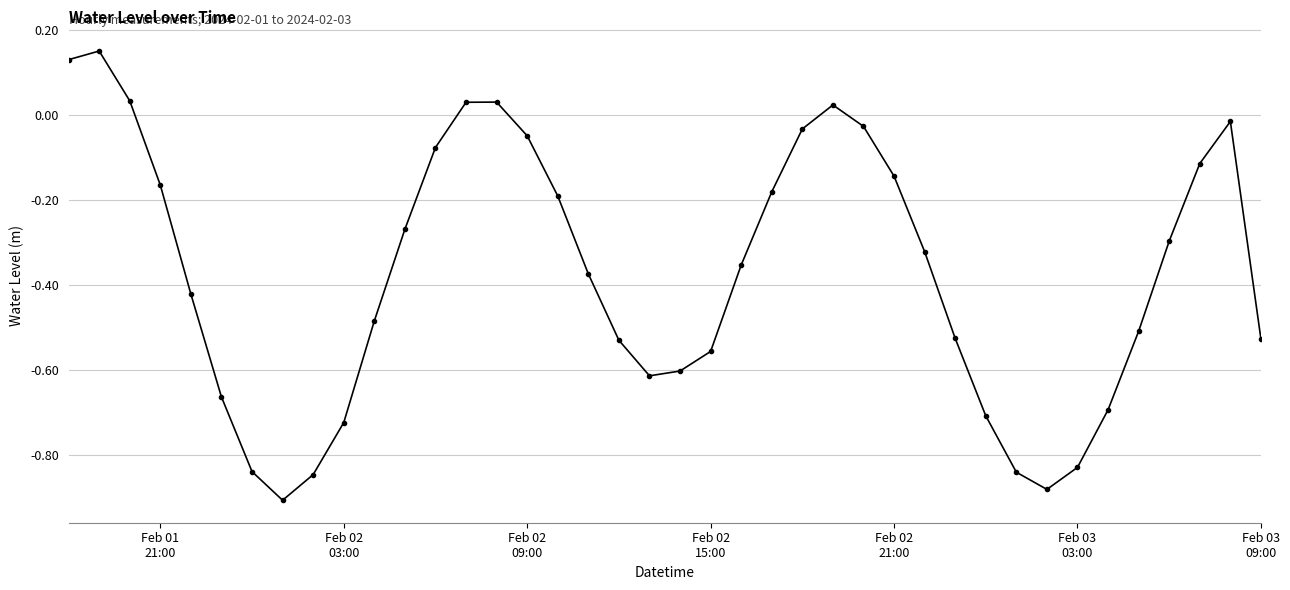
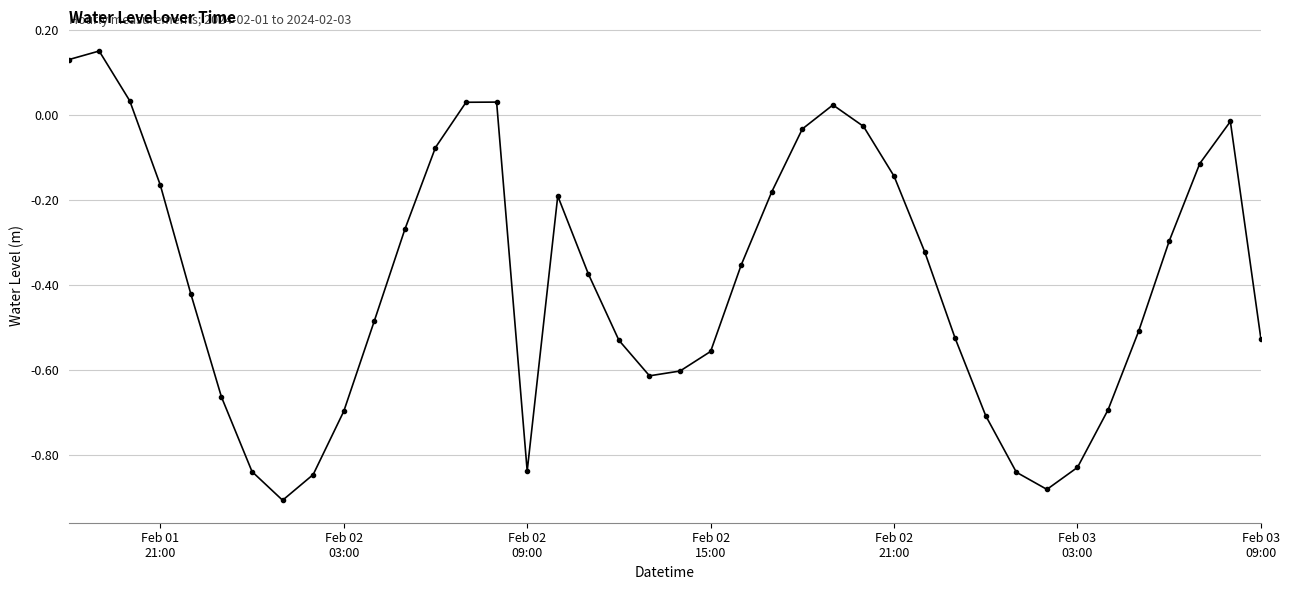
  {
    "Feb 01 21:00": -0.16,
-   "Feb 02 03:00": -0.72,
-   "Feb 02 09:00": -0.05,
+   "Feb 02 03:00": -0.70,
+   "Feb 02 09:00": -0.84,
    "Feb 02 15:00": -0.56,
    "Feb 02 21:00": -0.14,
    "Feb 03 03:00": -0.83,
    "Feb 03 09:00": -0.53
  }
